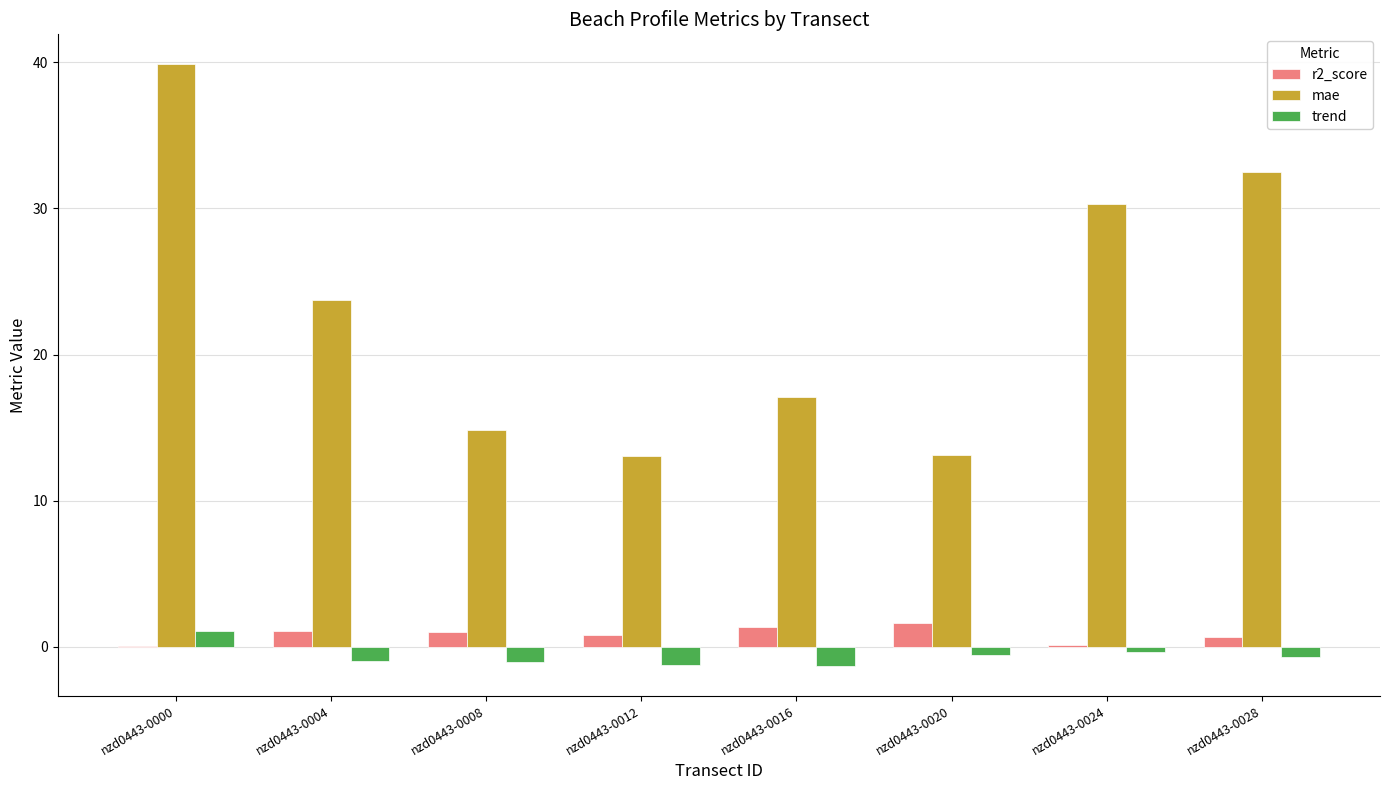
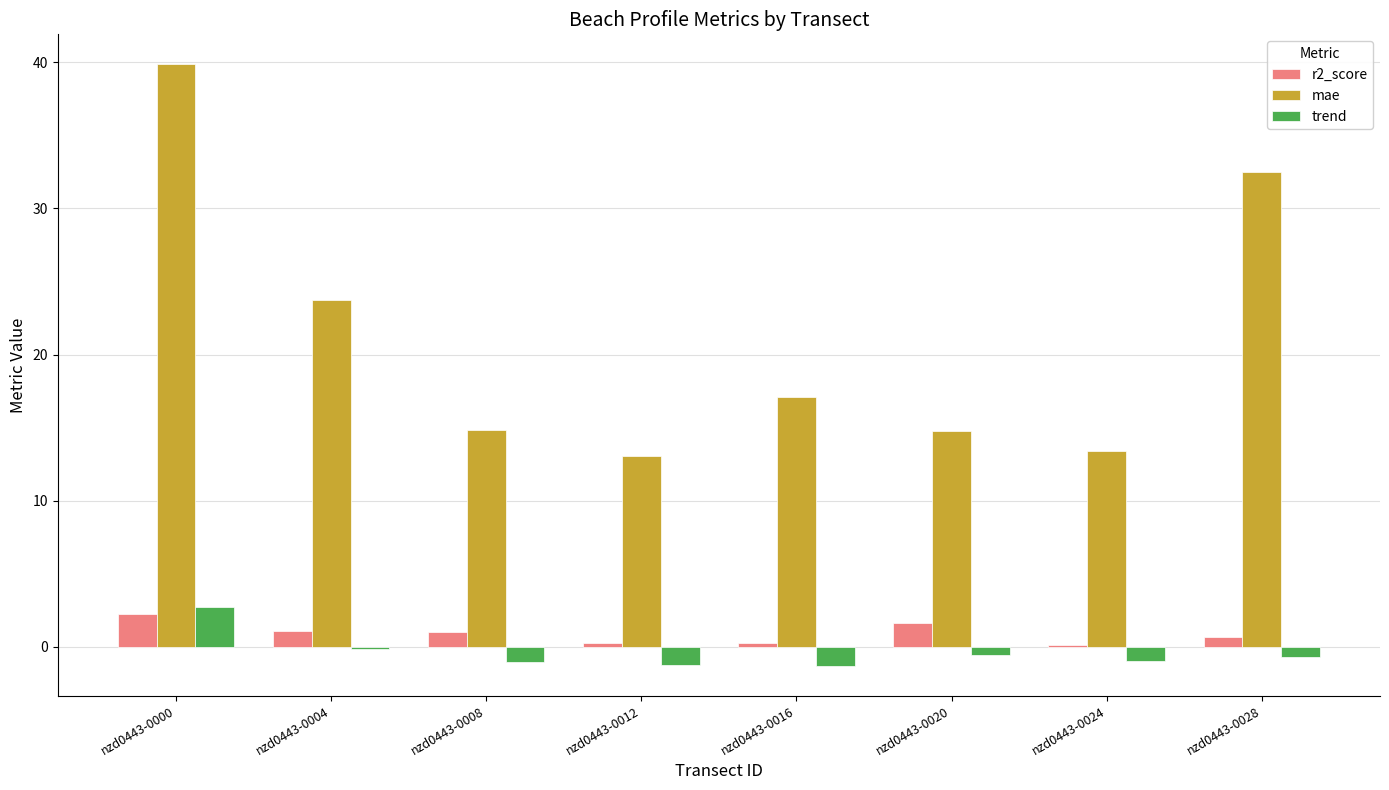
  {
    "r2_score": {
-     "nzd0443-0000": 0.0,
+     "nzd0443-0000": 2.3,
      "nzd0443-0004": 1.1,
      "nzd0443-0008": 1.0,
-     "nzd0443-0012": 0.8,
-     "nzd0443-0016": 1.4,
+     "nzd0443-0012": 0.2,
+     "nzd0443-0016": 0.3,
      "nzd0443-0020": 1.7,
      "nzd0443-0028": 0.7
    },
    "mae": {
      "nzd0443-0000": 39.8,
      "nzd0443-0004": 23.7,
      "nzd0443-0008": 14.8,
      "nzd0443-0012": 13.1,
      "nzd0443-0016": 17.1,
-     "nzd0443-0020": 13.1,
-     "nzd0443-0024": 30.3,
+     "nzd0443-0020": 14.8,
+     "nzd0443-0024": 13.4,
      "nzd0443-0028": 32.5
    },
    "trend": {
-     "nzd0443-0000": 1.1,
-     "nzd0443-0004": -0.9,
+     "nzd0443-0000": 2.7,
+     "nzd0443-0004": -0.1,
      "nzd0443-0008": -1.0,
      "nzd0443-0012": -1.2,
      "nzd0443-0016": -1.3,
      "nzd0443-0020": -0.6,
-     "nzd0443-0024": -0.4,
+     "nzd0443-0024": -1.0,
      "nzd0443-0028": -0.7
    }
  }
